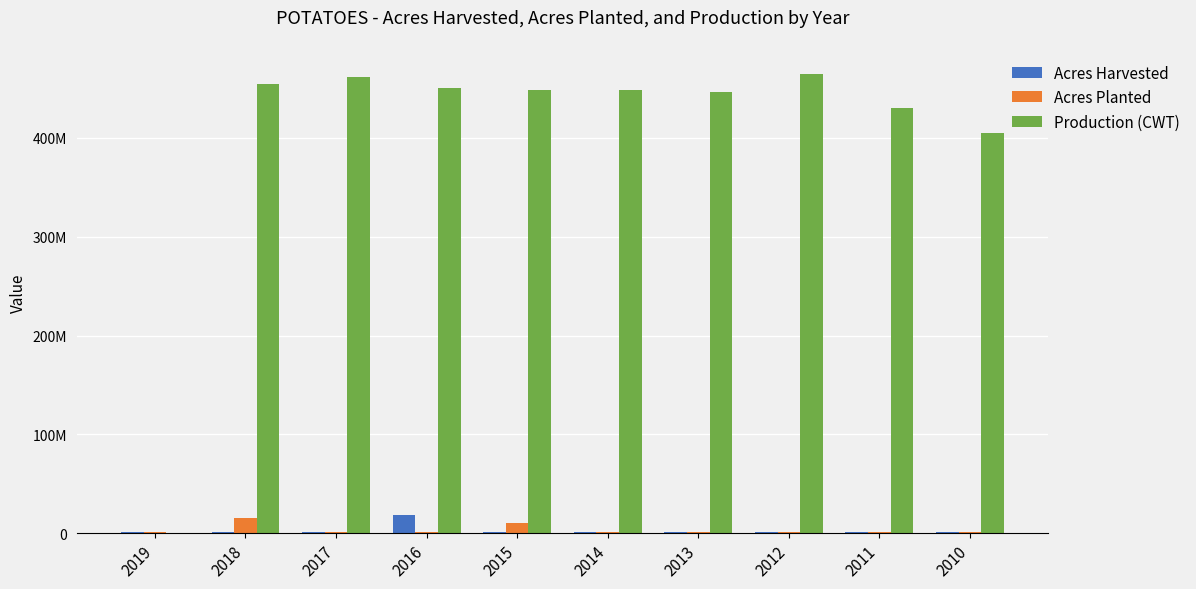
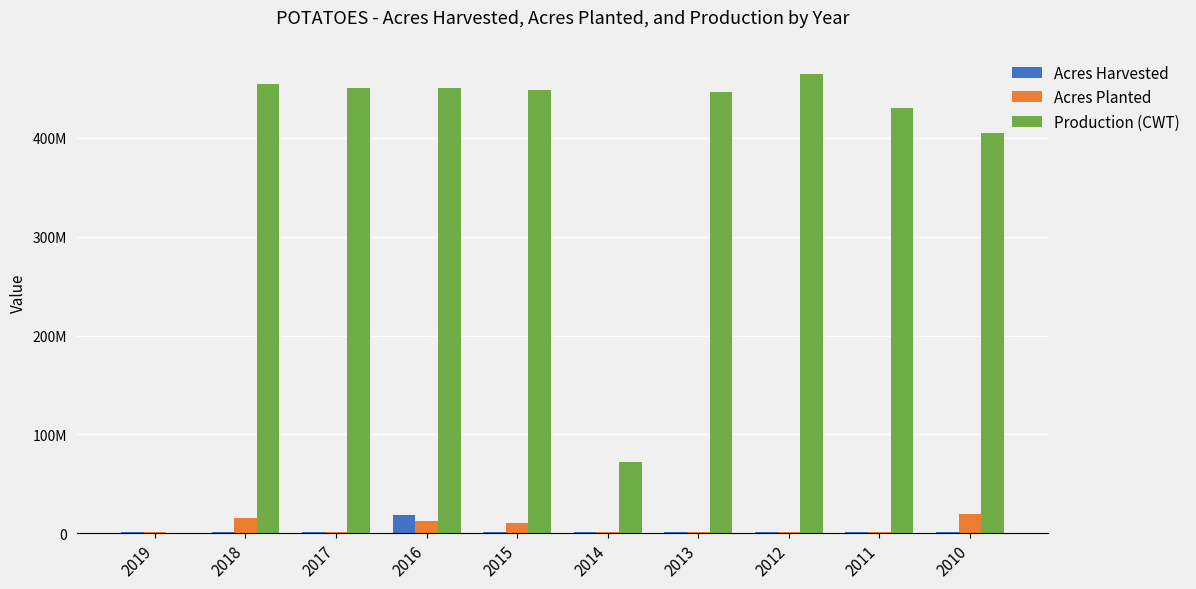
  {
    "Acres Harvested": {
      "2016": 20000000
    },
    "Acres Planted": {
      "2018": 20000000,
-     "2016": 0,
+     "2016": 10000000,
      "2015": 10000000,
-     "2010": 0
+     "2010": 20000000
    },
    "Production (CWT)": {
      "2019": 0,
      "2018": 450000000,
-     "2017": 460000000,
+     "2017": 450000000,
      "2016": 450000000,
      "2015": 450000000,
-     "2014": 450000000,
+     "2014": 70000000,
      "2013": 450000000,
      "2012": 460000000,
      "2011": 430000000,
      "2010": 400000000
    }
  }
